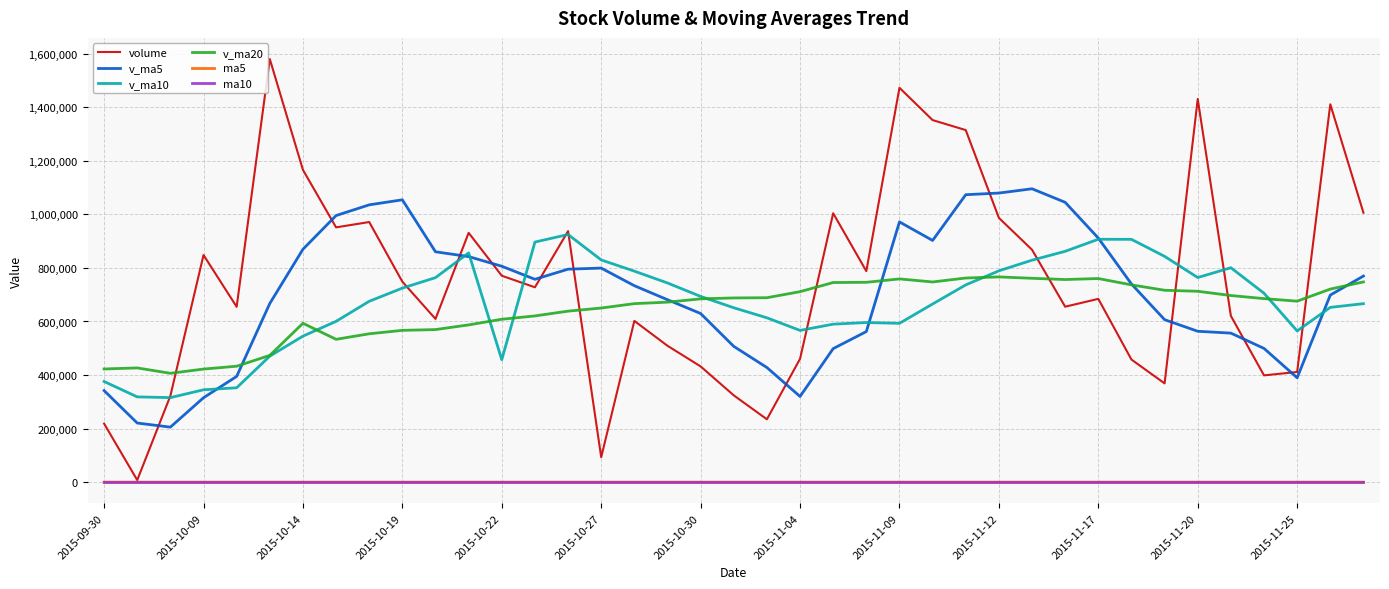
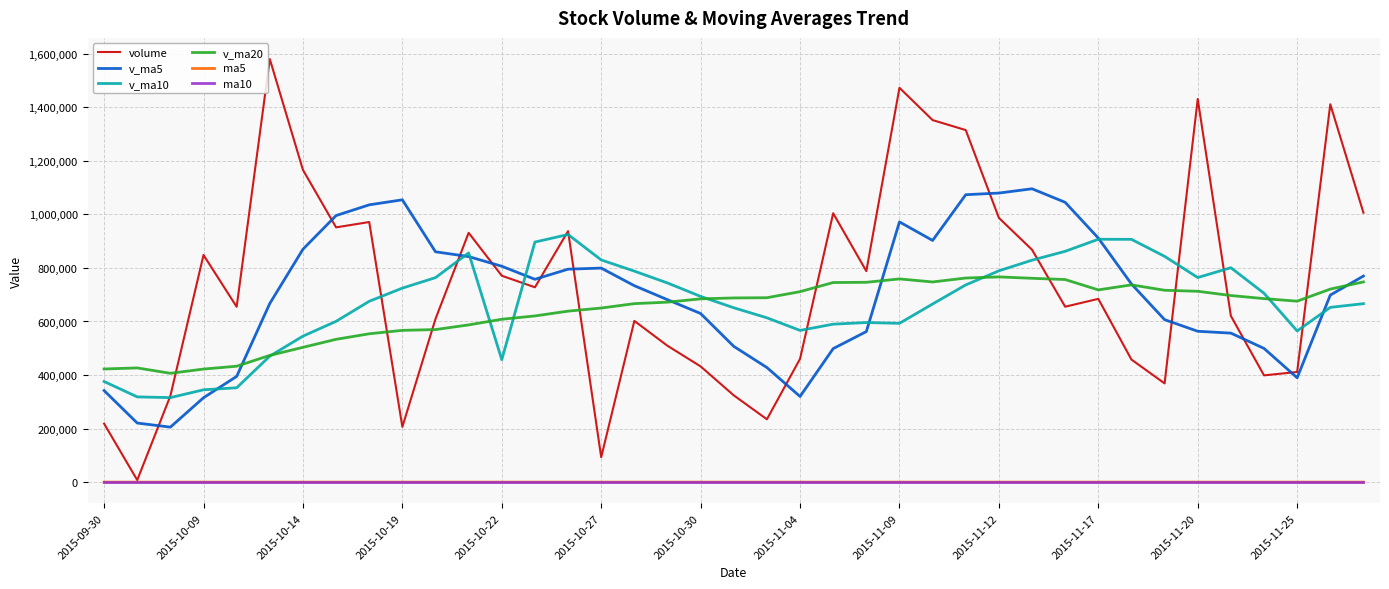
  {
    "volume": {
      "2015-09-30": "220,000",
      "2015-10-09": "850,000",
      "2015-10-14": "1,170,000",
-     "2015-10-19": "750,000",
+     "2015-10-19": "210,000",
      "2015-10-22": "770,000",
      "2015-10-27": "90,000",
      "2015-10-30": "430,000",
      "2015-11-04": "460,000",
      "2015-11-09": "1,470,000",
      "2015-11-12": "990,000",
      "2015-11-17": "680,000",
      "2015-11-20": "1,430,000",
      "2015-11-25": "410,000"
    },
    "v_ma5": {
      "2015-09-30": "340,000",
      "2015-10-09": "320,000",
      "2015-10-14": "870,000",
      "2015-10-19": "1,050,000",
      "2015-10-22": "810,000",
      "2015-10-27": "800,000",
      "2015-10-30": "630,000",
      "2015-11-04": "320,000",
      "2015-11-09": "970,000",
      "2015-11-12": "1,080,000",
      "2015-11-20": "560,000",
      "2015-11-25": "390,000"
    },
    "v_ma10": {
      "2015-09-30": "380,000",
      "2015-10-09": "340,000",
      "2015-10-14": "550,000",
      "2015-10-19": "720,000",
      "2015-10-22": "460,000",
      "2015-10-27": "830,000",
      "2015-11-04": "570,000",
      "2015-11-09": "590,000",
      "2015-11-12": "790,000",
      "2015-11-20": "760,000",
      "2015-11-25": "560,000"
    },
    "v_ma20": {
      "2015-09-30": "420,000",
      "2015-10-09": "420,000",
-     "2015-10-14": "590,000",
+     "2015-10-14": "500,000",
      "2015-10-19": "570,000",
      "2015-10-22": "610,000",
      "2015-10-27": "650,000",
      "2015-11-04": "710,000",
      "2015-11-09": "760,000",
      "2015-11-12": "770,000",
-     "2015-11-17": "760,000",
+     "2015-11-17": "720,000",
      "2015-11-20": "710,000",
      "2015-11-25": "680,000"
    },
    "ma10": {
      "2015-09-30": "0",
      "2015-10-09": "0",
      "2015-10-14": "0",
      "2015-10-19": "0",
      "2015-10-22": "0",
      "2015-10-27": "0",
      "2015-10-30": "0",
      "2015-11-04": "0",
      "2015-11-09": "0",
      "2015-11-12": "0",
      "2015-11-17": "0",
      "2015-11-20": "0",
      "2015-11-25": "0"
    }
  }
